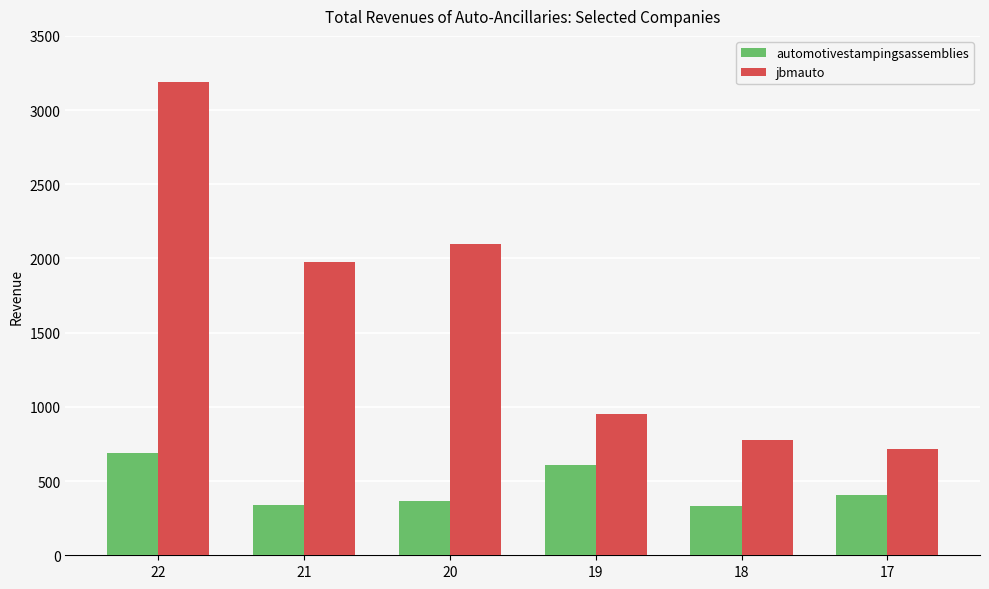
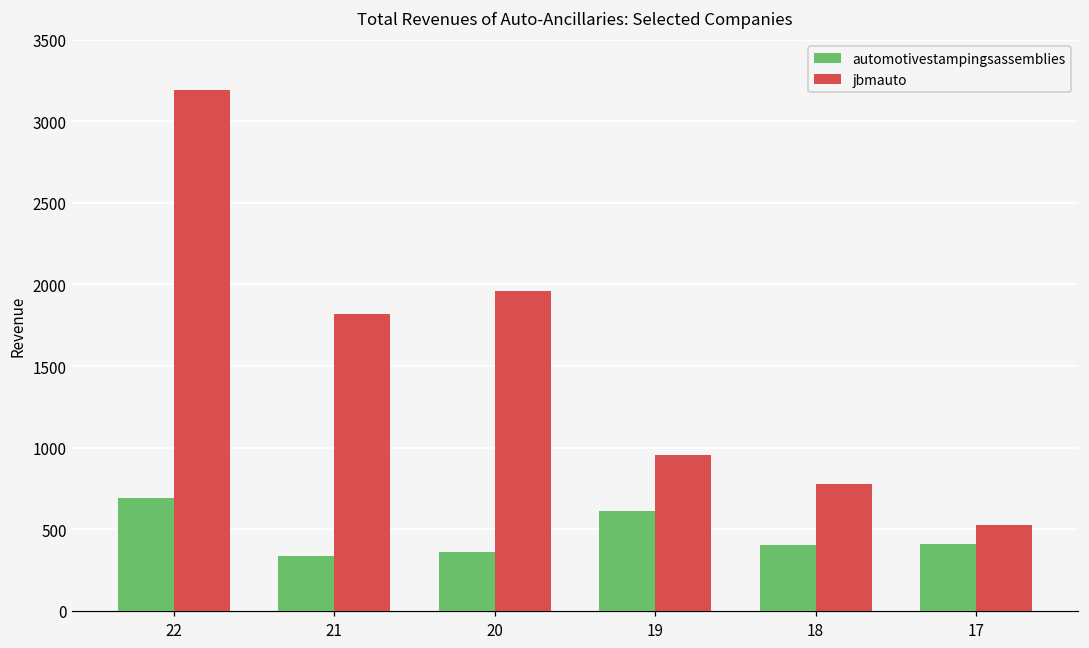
  {
    "automotivestampingsassemblies": {
      "22": 690,
      "21": 340,
      "20": 360,
      "19": 610,
-     "18": 330,
+     "18": 400,
      "17": 410
    },
    "jbmauto": {
      "22": 3190,
-     "21": 1980,
-     "20": 2100,
+     "21": 1820,
+     "20": 1960,
      "19": 960,
      "18": 780,
-     "17": 710
+     "17": 530
    }
  }
